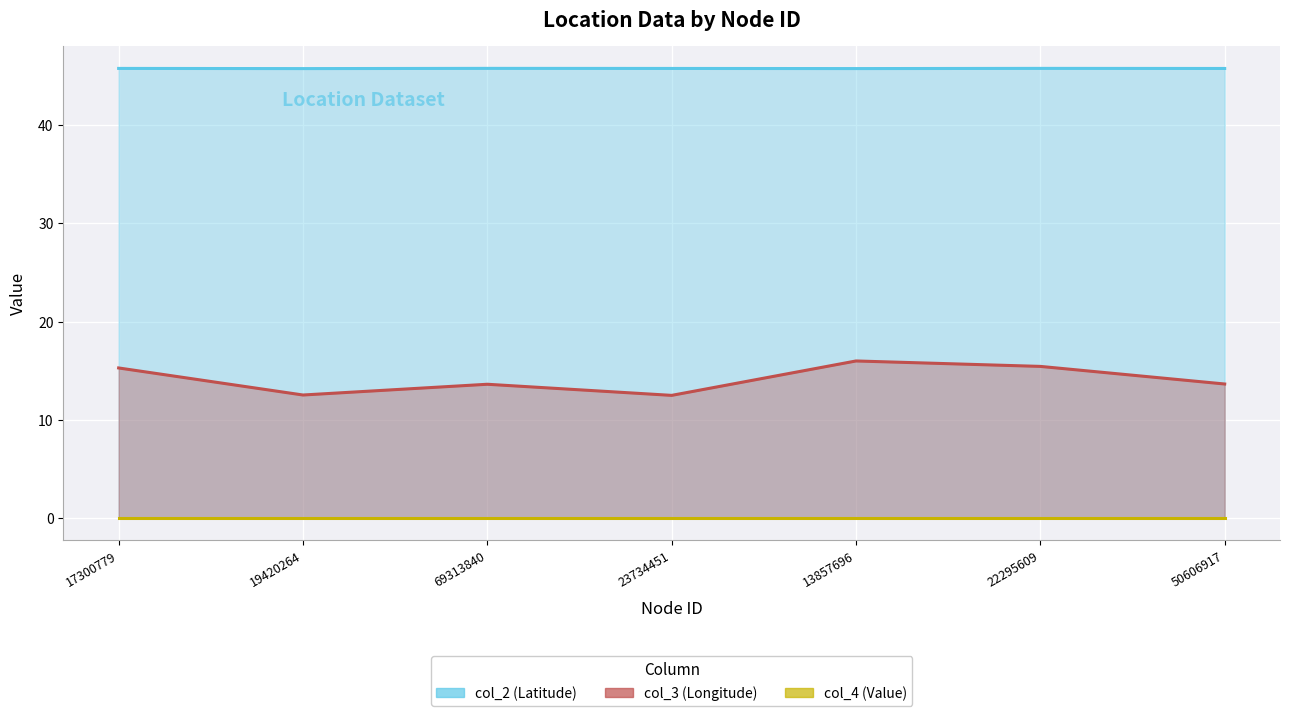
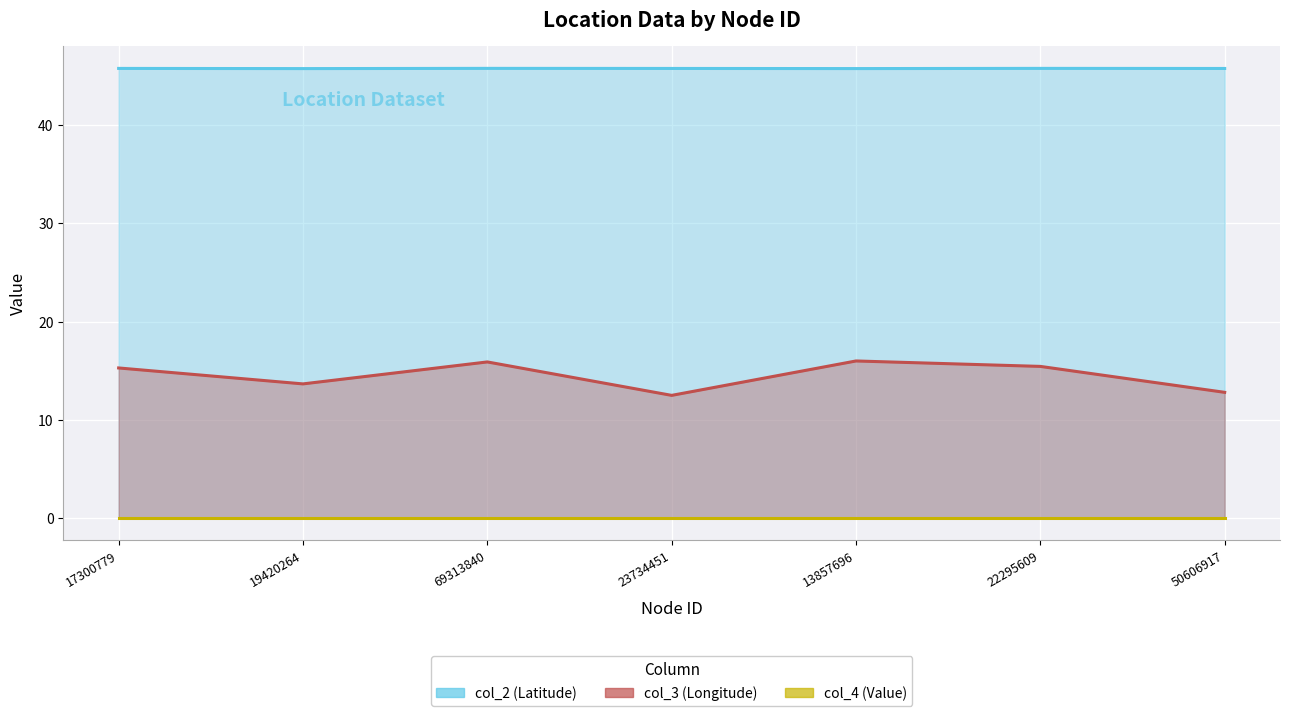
  {
    "col_2 (Latitude)": {
      "17300779": 46,
      "19420264": 46,
      "69313840": 46,
      "23734451": 46,
      "13857696": 46,
      "22295609": 46,
      "50606917": 46
    },
    "col_3 (Longitude)": {
      "17300779": 15,
-     "19420264": 13,
-     "69313840": 14,
+     "19420264": 14,
+     "69313840": 16,
      "23734451": 12,
      "13857696": 16,
      "22295609": 15,
-     "50606917": 14
+     "50606917": 13
    },
    "col_4 (Value)": {
      "17300779": 0,
      "19420264": 0,
      "69313840": 0,
      "23734451": 0,
      "13857696": 0,
      "22295609": 0,
      "50606917": 0
    }
  }
